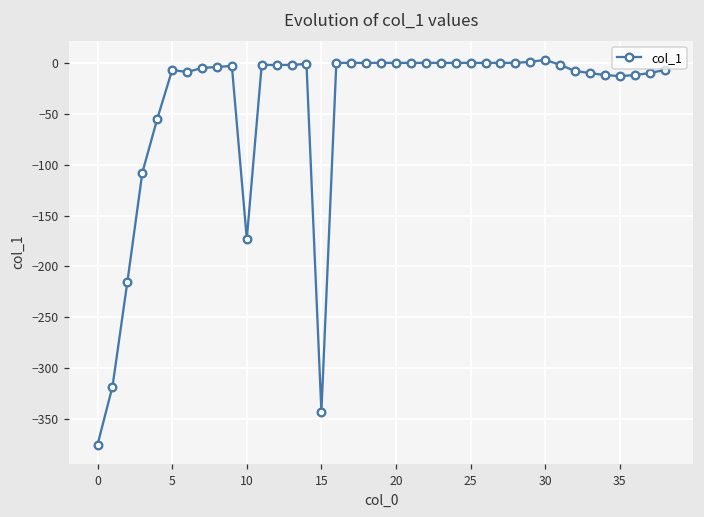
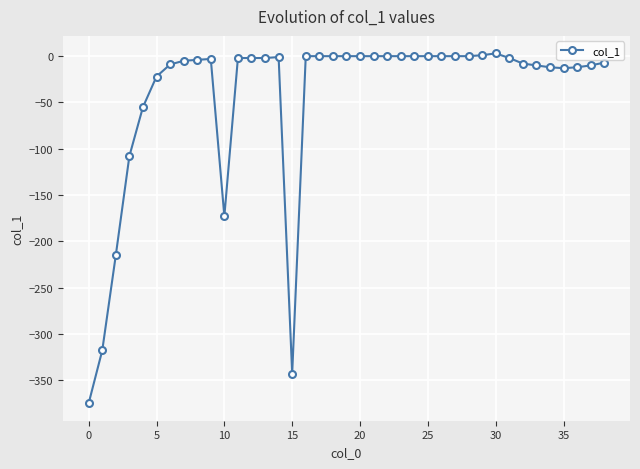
  {
    "0": -380,
-   "5": -10,
+   "5": -20,
    "10": -170,
    "15": -340,
    "20": 0,
    "25": 0,
    "30": 0,
    "35": -10
  }
